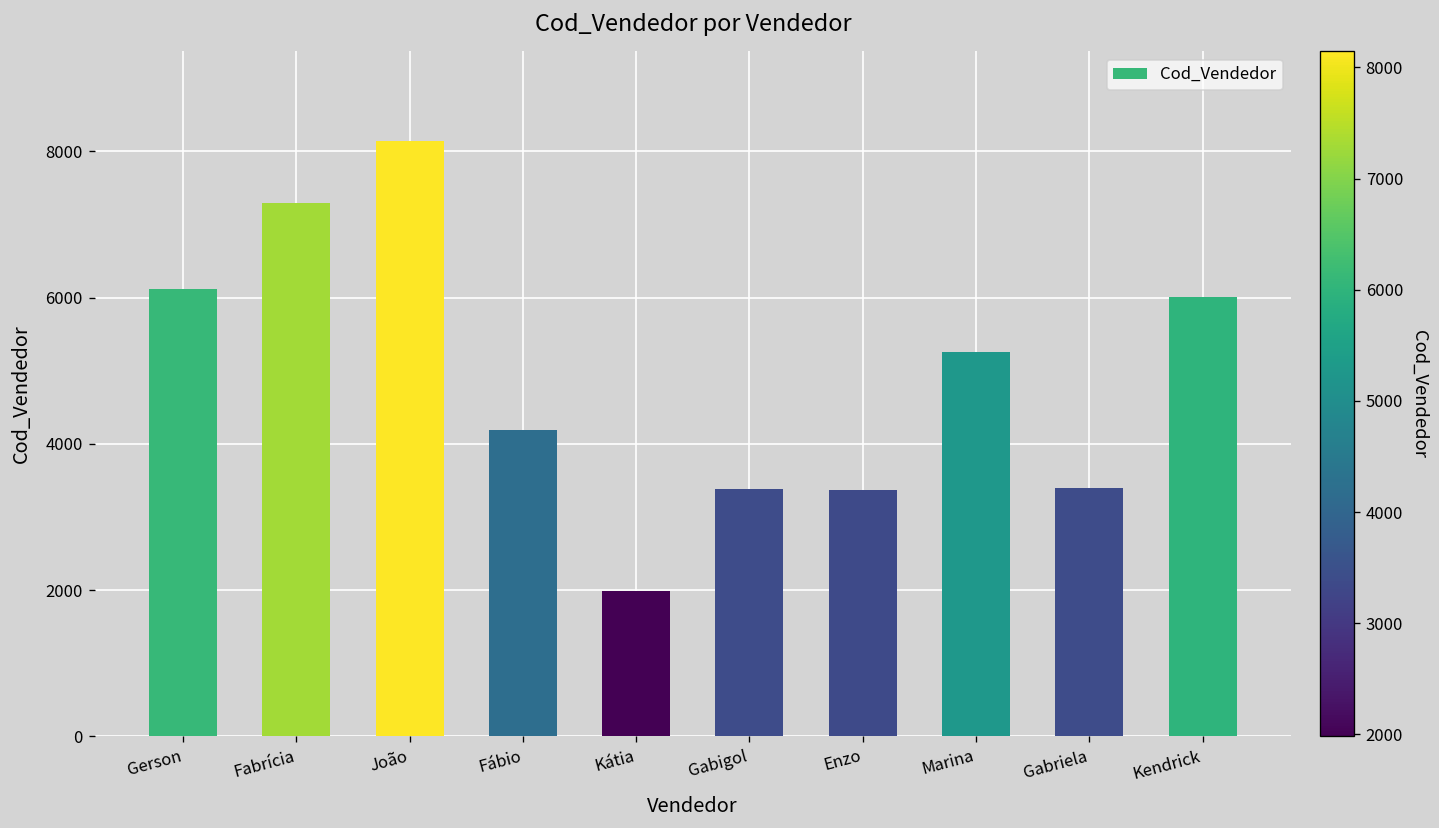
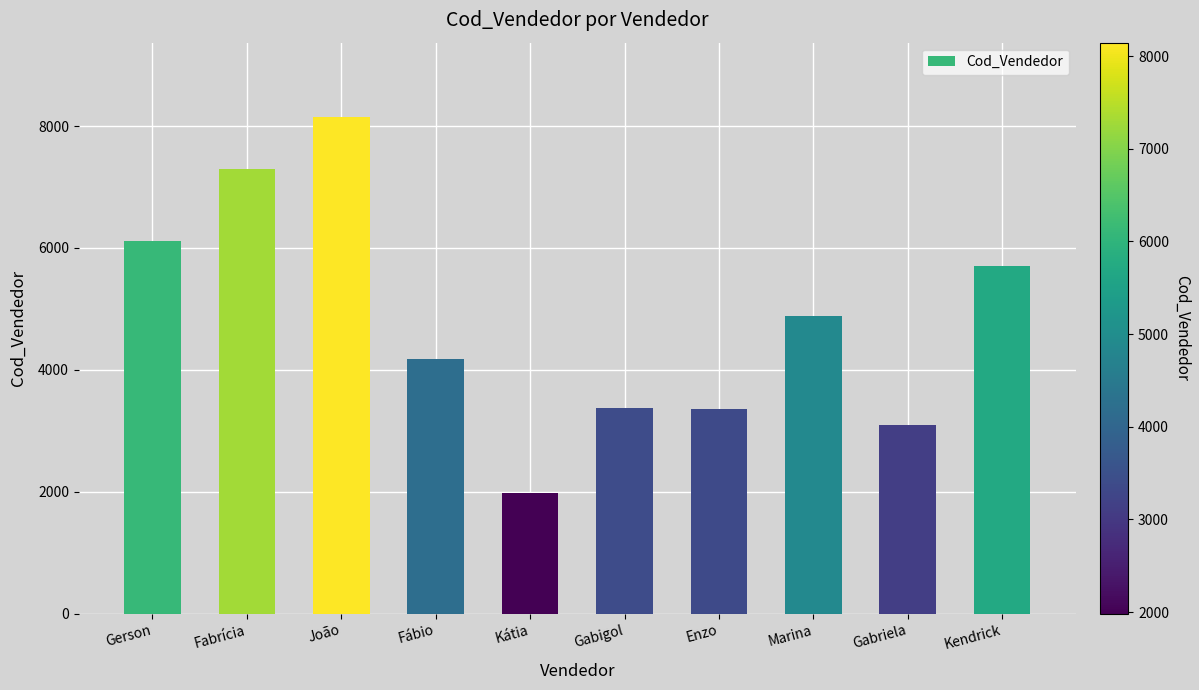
  {
    "Gerson": 6100,
    "Fabrícia": 7300,
    "João": 8100,
    "Fábio": 4200,
    "Kátia": 2000,
    "Gabigol": 3400,
    "Enzo": 3400,
-   "Marina": 5300,
-   "Gabriela": 3400,
-   "Kendrick": 6000
+   "Marina": 4900,
+   "Gabriela": 3100,
+   "Kendrick": 5700
  }
